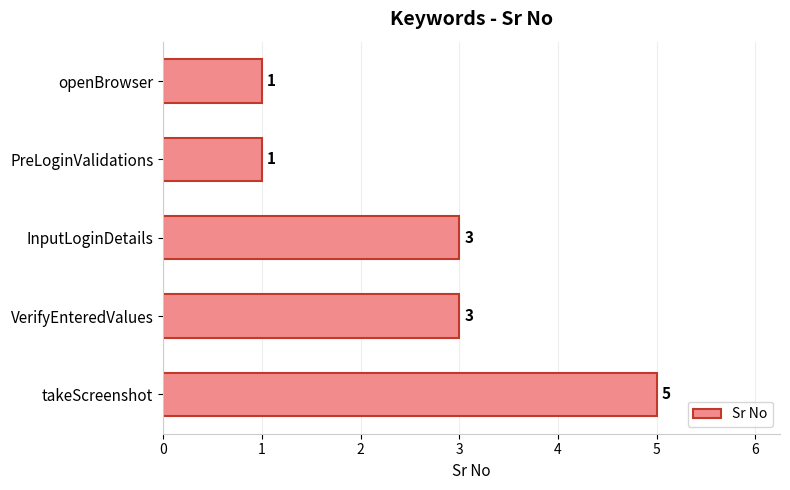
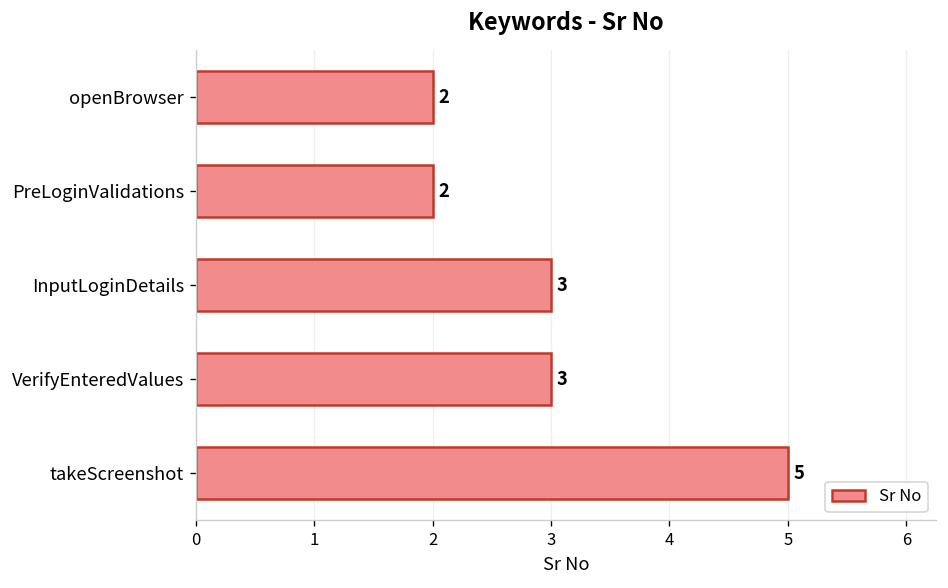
  {
-   "openBrowser": 1,
-   "PreLoginValidations": 1,
+   "openBrowser": 2,
+   "PreLoginValidations": 2,
    "InputLoginDetails": 3,
    "VerifyEnteredValues": 3,
    "takeScreenshot": 5
  }
